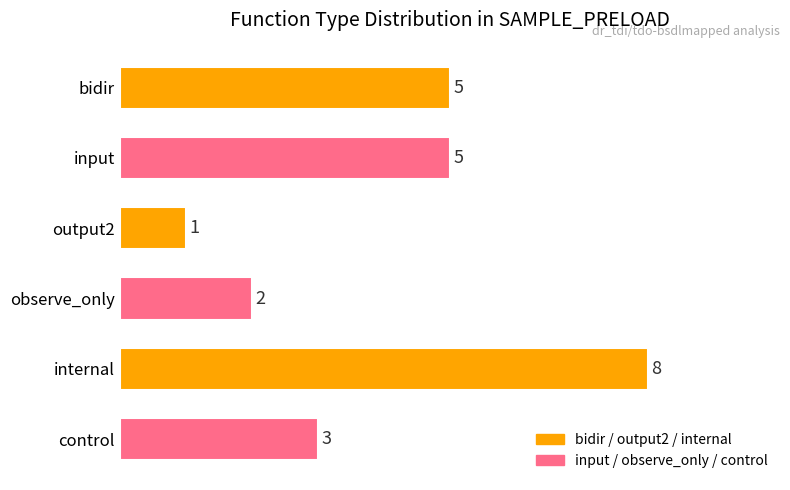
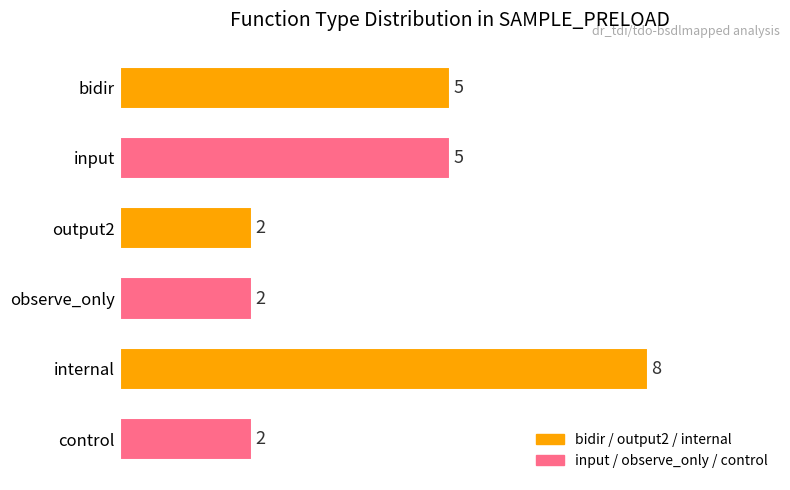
  {
    "bidir": 5,
    "input": 5,
-   "output2": 1,
+   "output2": 2,
    "observe_only": 2,
    "internal": 8,
-   "control": 3
+   "control": 2
  }
